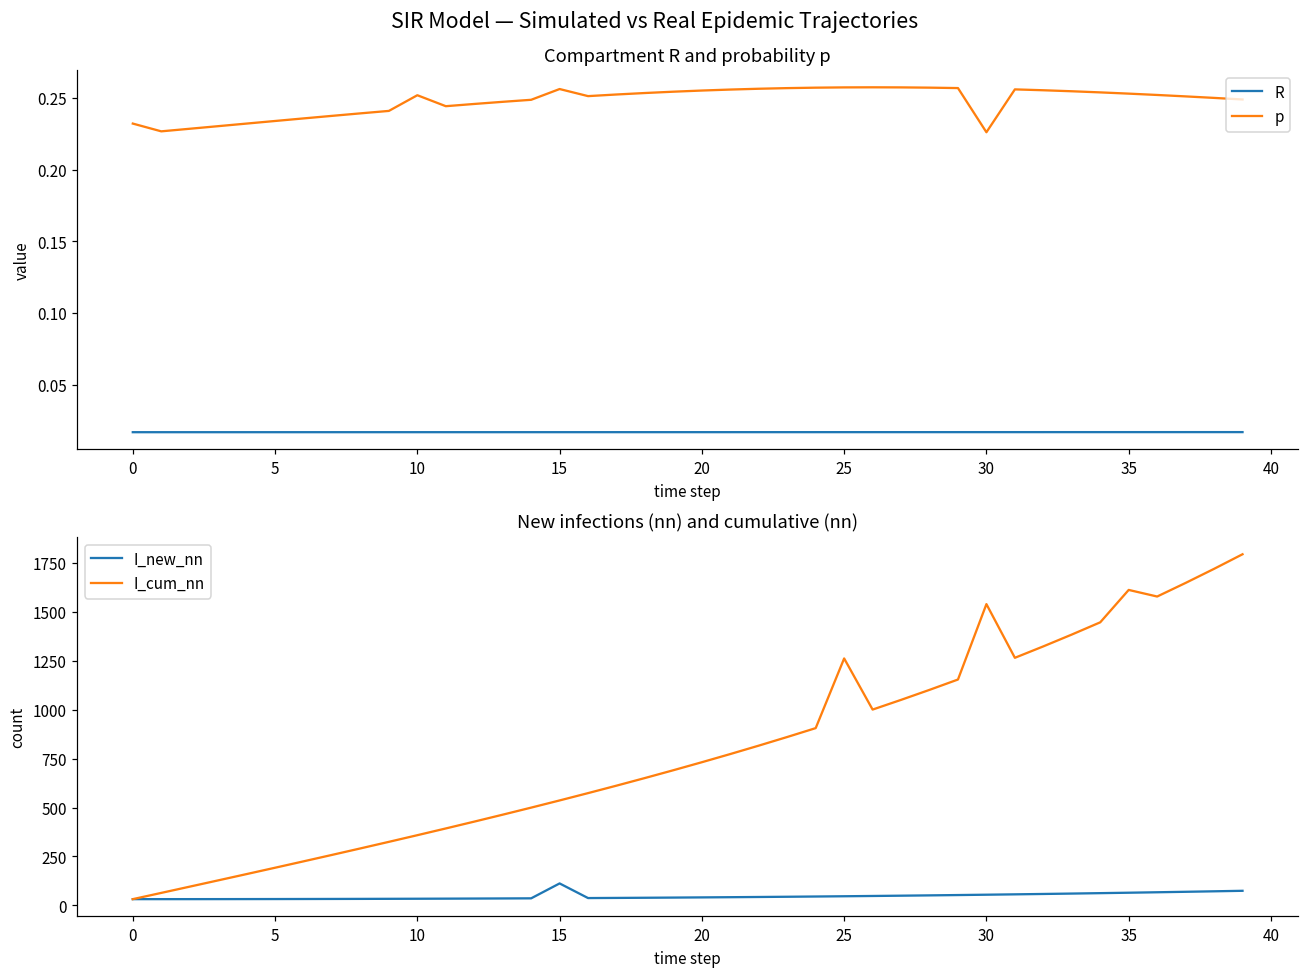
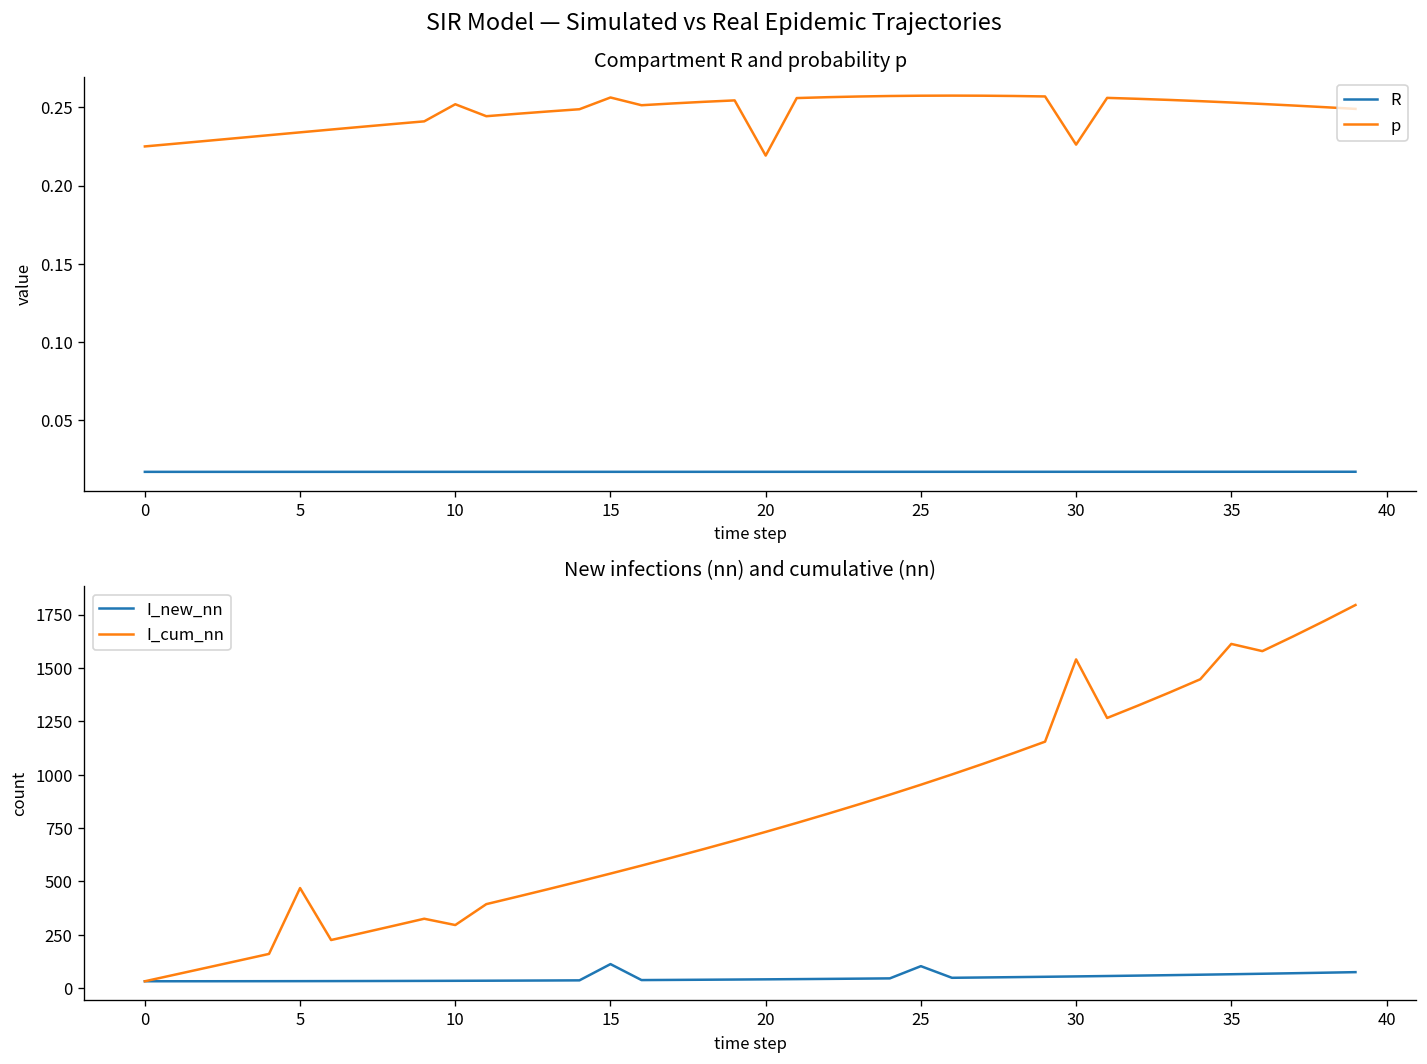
  {
    "Compartment R and probability p": {
      "R": {
        "0": 0.017,
        "5": 0.017,
        "10": 0.017,
        "15": 0.017,
        "20": 0.017,
        "25": 0.017,
        "30": 0.017,
        "35": 0.017
      },
      "p": {
-       "0": 0.232,
+       "0": 0.225,
        "5": 0.234,
        "10": 0.252,
        "15": 0.256,
-       "20": 0.255,
+       "20": 0.219,
        "25": 0.257,
        "30": 0.226,
        "35": 0.253
      }
    },
    "New infections (nn) and cumulative (nn)": {
      "I_new_nn": {
        "5": 30,
        "10": 30,
        "15": 110,
        "20": 40,
-       "25": 50,
+       "25": 100,
        "30": 50,
        "35": 60
      },
      "I_cum_nn": {
-       "5": 190,
-       "10": 360,
+       "5": 470,
+       "10": 300,
        "15": 540,
        "20": 730,
-       "25": 1260,
+       "25": 950,
        "30": 1540,
        "35": 1610
      }
    }
  }
